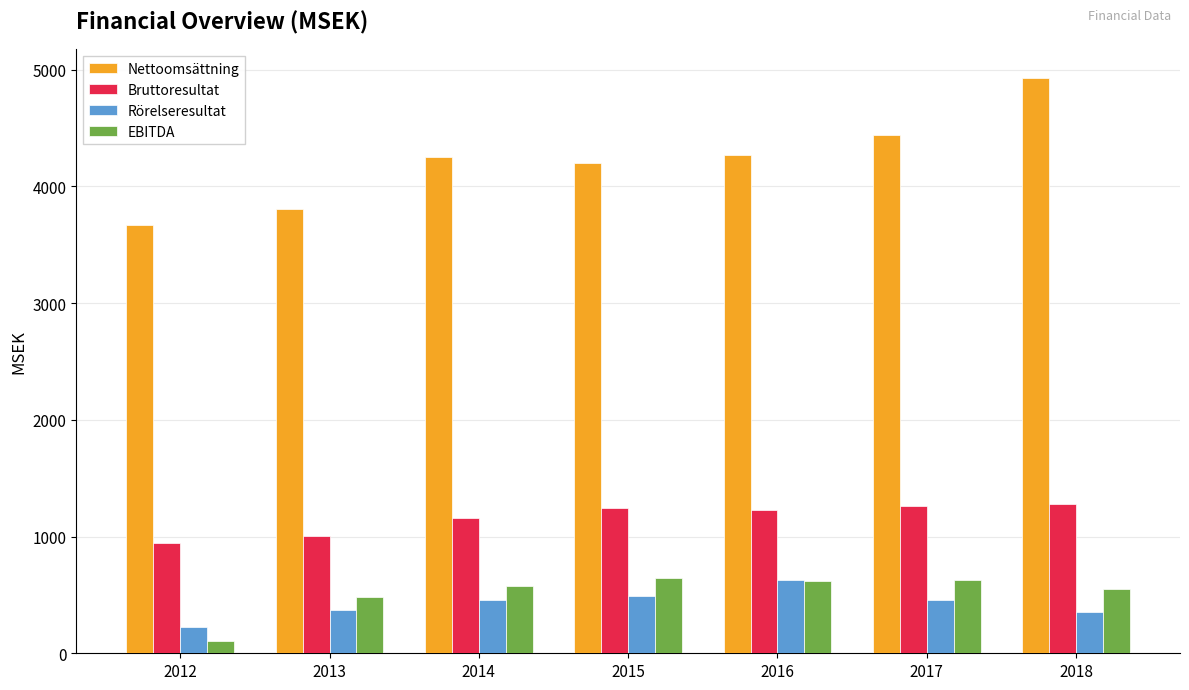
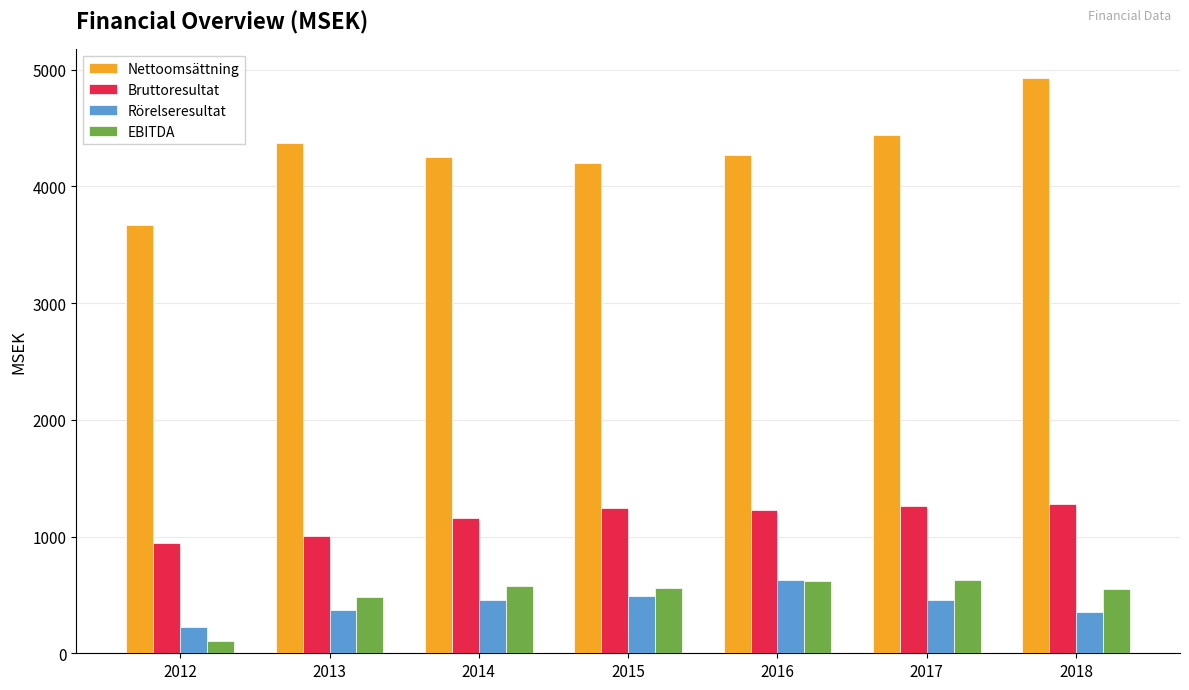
  {
    "Nettoomsättning": {
      "2012": 3670,
-     "2013": 3800,
+     "2013": 4370,
      "2014": 4250,
      "2015": 4200,
      "2016": 4270,
      "2017": 4440,
      "2018": 4930
    },
    "Bruttoresultat": {
      "2012": 950,
      "2013": 1010,
      "2014": 1160,
      "2015": 1240,
      "2016": 1230,
      "2017": 1260,
      "2018": 1280
    },
    "Rörelseresultat": {
      "2012": 230,
      "2013": 370,
      "2014": 460,
      "2015": 490,
      "2016": 620,
      "2017": 460,
      "2018": 350
    },
    "EBITDA": {
      "2012": 100,
      "2013": 490,
      "2014": 580,
-     "2015": 650,
+     "2015": 560,
      "2016": 620,
      "2017": 630,
      "2018": 550
    }
  }
